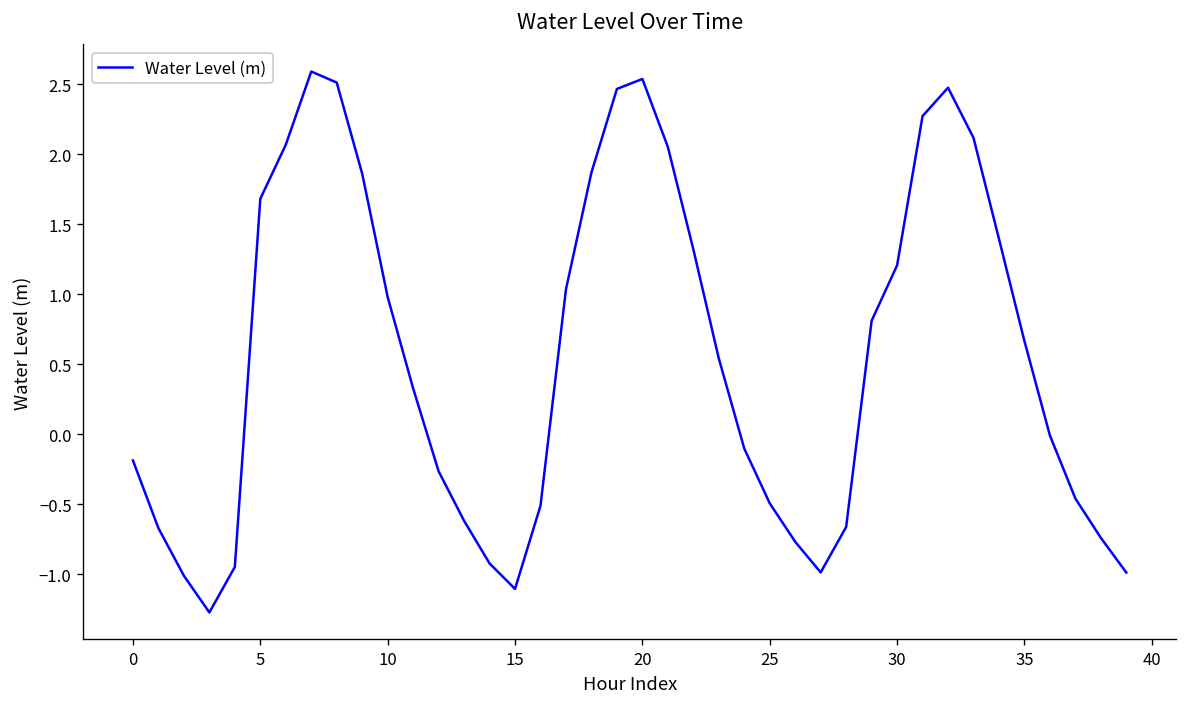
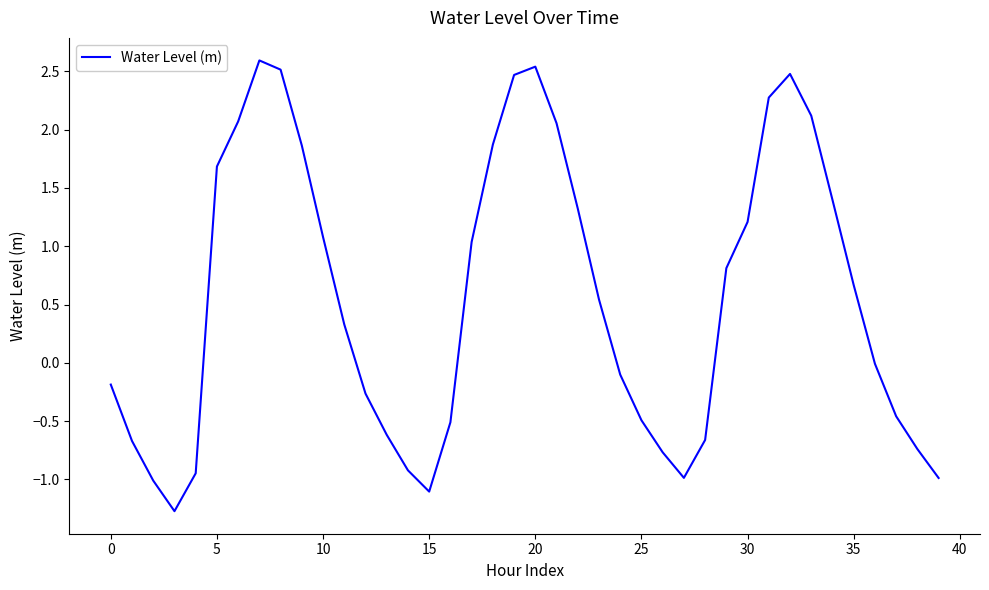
  {
    "0": -0.19,
    "5": 1.68,
-   "10": 0.98,
+   "10": 1.08,
    "15": -1.10,
    "20": 2.54,
    "25": -0.49,
    "30": 1.21,
    "35": 0.67
  }
